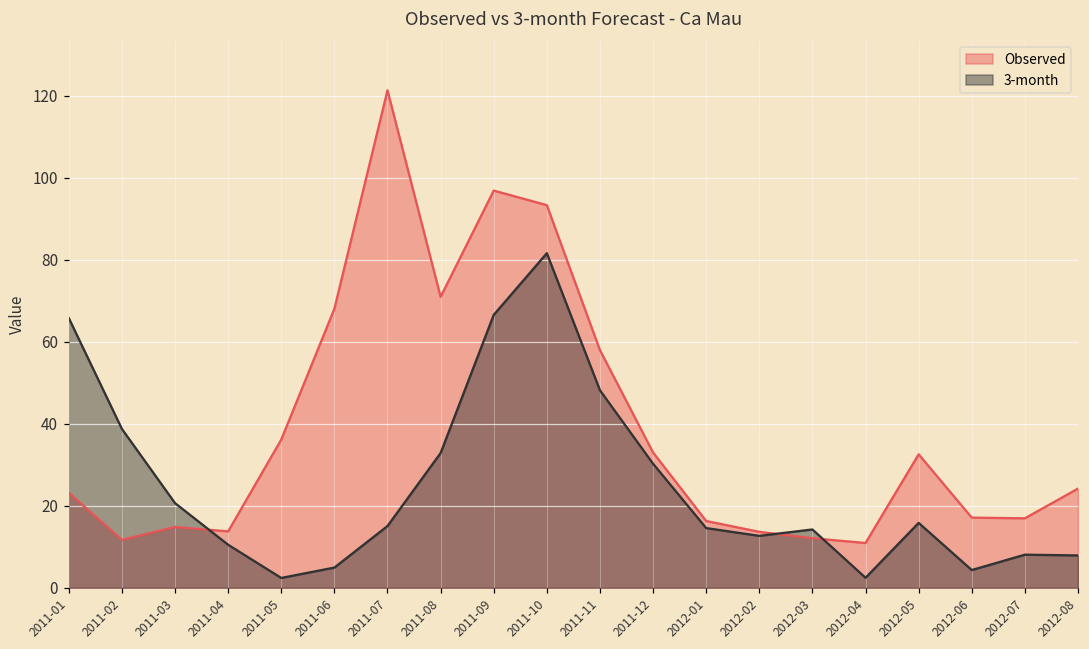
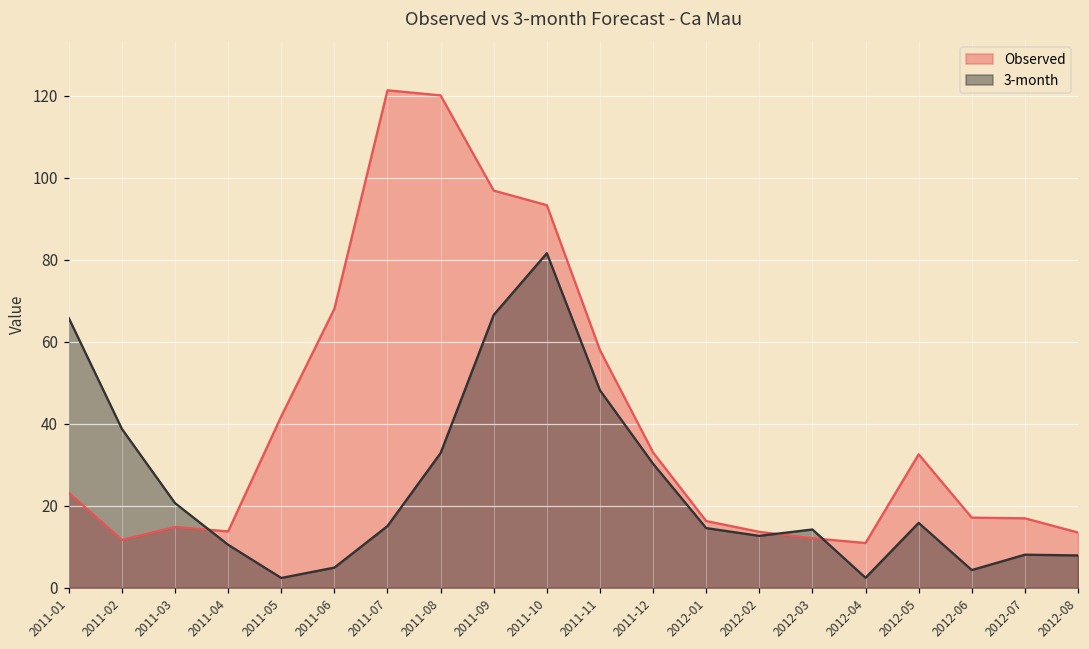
  {
    "Observed": {
      "2011-01": 23,
      "2011-02": 12,
      "2011-03": 15,
      "2011-04": 14,
-     "2011-05": 36,
+     "2011-05": 42,
      "2011-06": 68,
      "2011-07": 121,
-     "2011-08": 71,
+     "2011-08": 120,
      "2011-09": 97,
      "2011-10": 93,
      "2011-11": 58,
      "2011-12": 33,
      "2012-01": 16,
      "2012-02": 14,
      "2012-03": 12,
      "2012-04": 11,
      "2012-05": 33,
      "2012-06": 17,
      "2012-07": 17,
-     "2012-08": 24
+     "2012-08": 13
    },
    "3-month": {
      "2011-01": 66,
      "2011-02": 39,
      "2011-03": 21,
      "2011-04": 10,
      "2011-05": 2,
      "2011-06": 5,
      "2011-07": 15,
      "2011-08": 33,
      "2011-09": 67,
      "2011-10": 82,
      "2011-11": 48,
      "2011-12": 30,
      "2012-01": 15,
      "2012-02": 13,
      "2012-03": 14,
      "2012-04": 2,
      "2012-05": 16,
      "2012-06": 4,
      "2012-07": 8,
      "2012-08": 8
    }
  }
